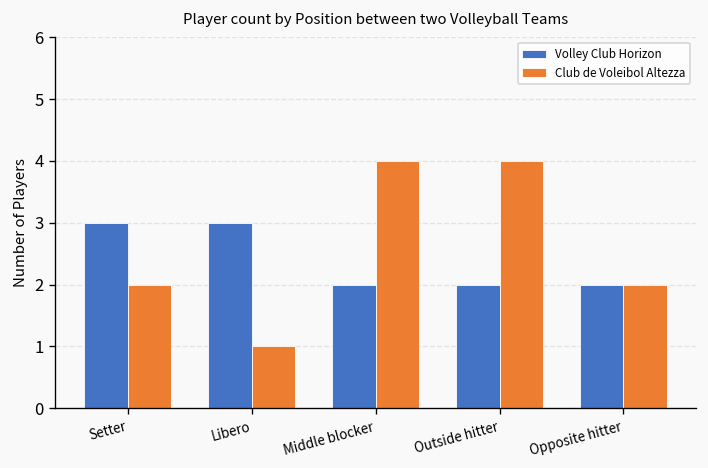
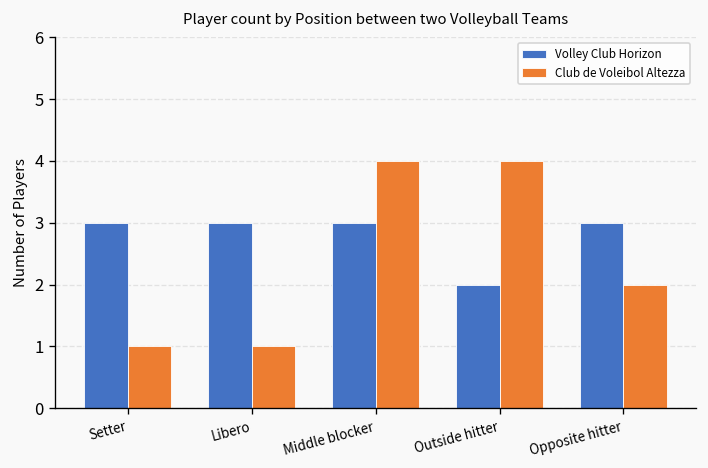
  {
    "Volley Club Horizon": {
      "Setter": 3,
      "Libero": 3,
-     "Middle blocker": 2,
+     "Middle blocker": 3,
      "Outside hitter": 2,
-     "Opposite hitter": 2
+     "Opposite hitter": 3
    },
    "Club de Voleibol Altezza": {
-     "Setter": 2,
+     "Setter": 1,
      "Libero": 1,
      "Middle blocker": 4,
      "Outside hitter": 4,
      "Opposite hitter": 2
    }
  }
